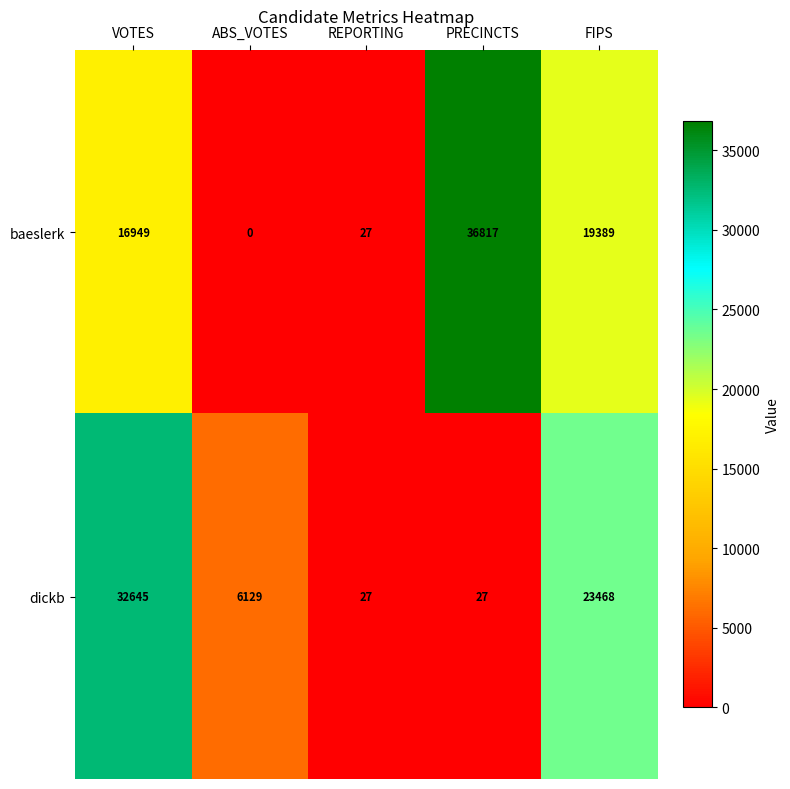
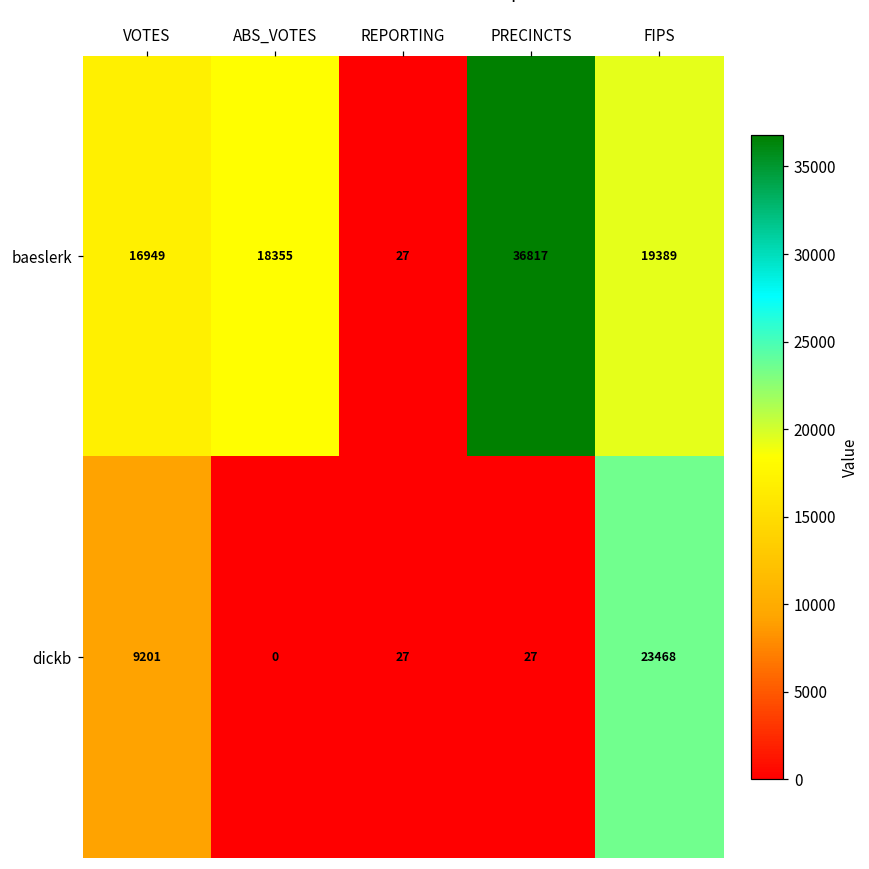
  {
    "baeslerk": {
      "VOTES": 16949,
-     "ABS_VOTES": 0,
+     "ABS_VOTES": 18355,
      "REPORTING": 27,
      "PRECINCTS": 36817,
      "FIPS": 19389
    },
    "dickb": {
-     "VOTES": 32645,
-     "ABS_VOTES": 6129,
+     "VOTES": 9201,
+     "ABS_VOTES": 0,
      "REPORTING": 27,
      "PRECINCTS": 27,
      "FIPS": 23468
    }
  }
